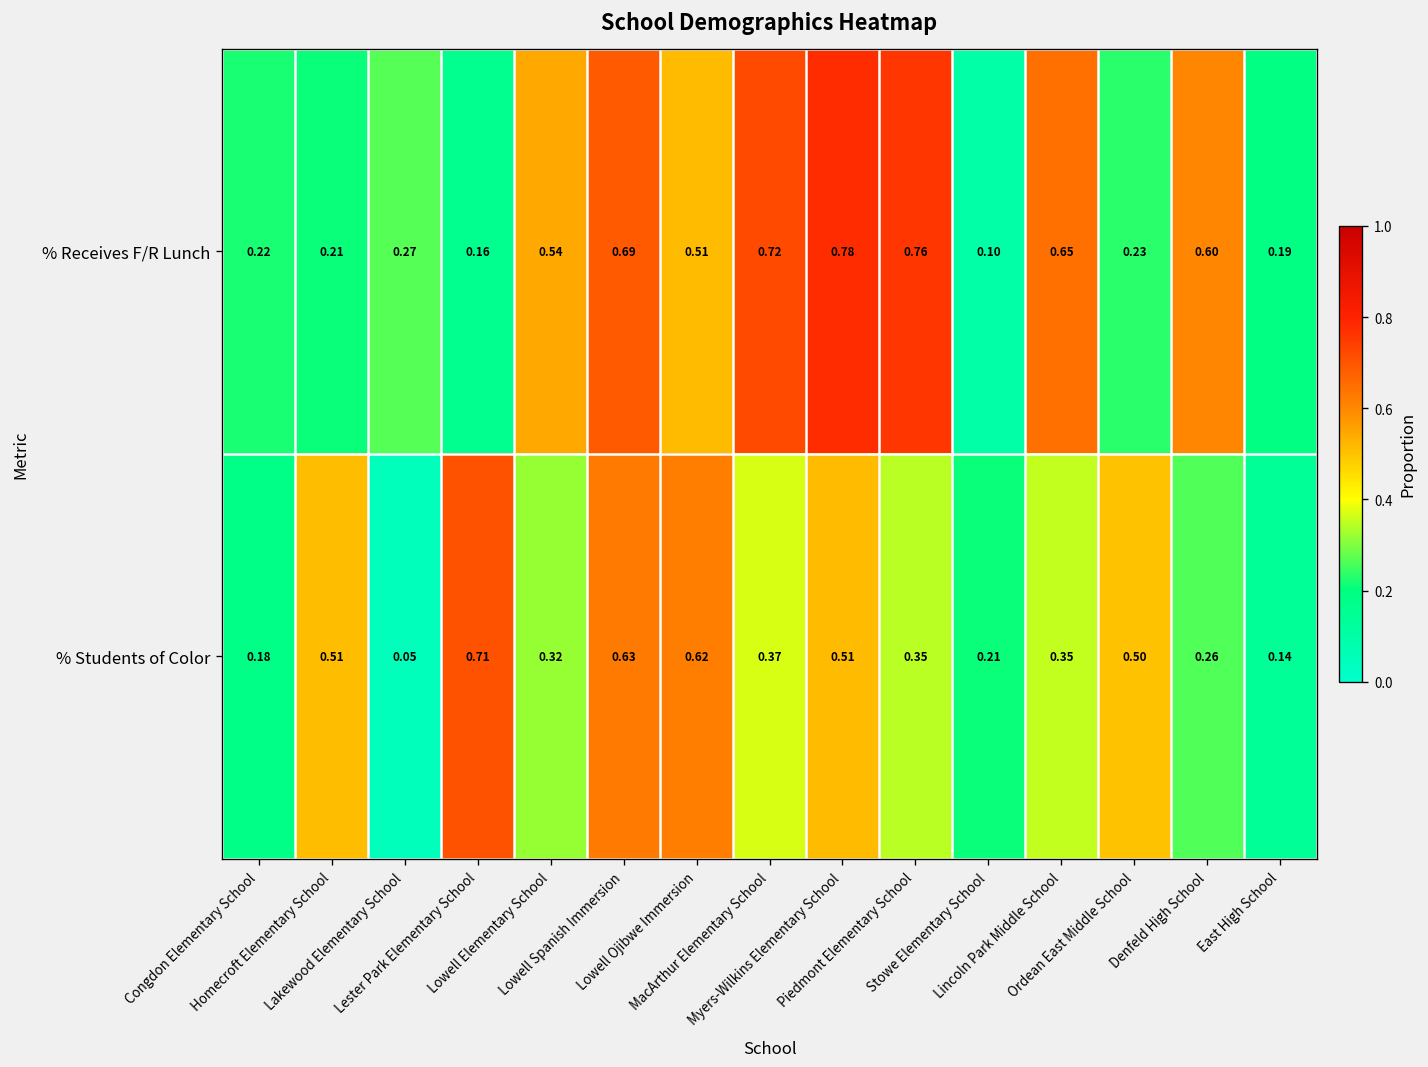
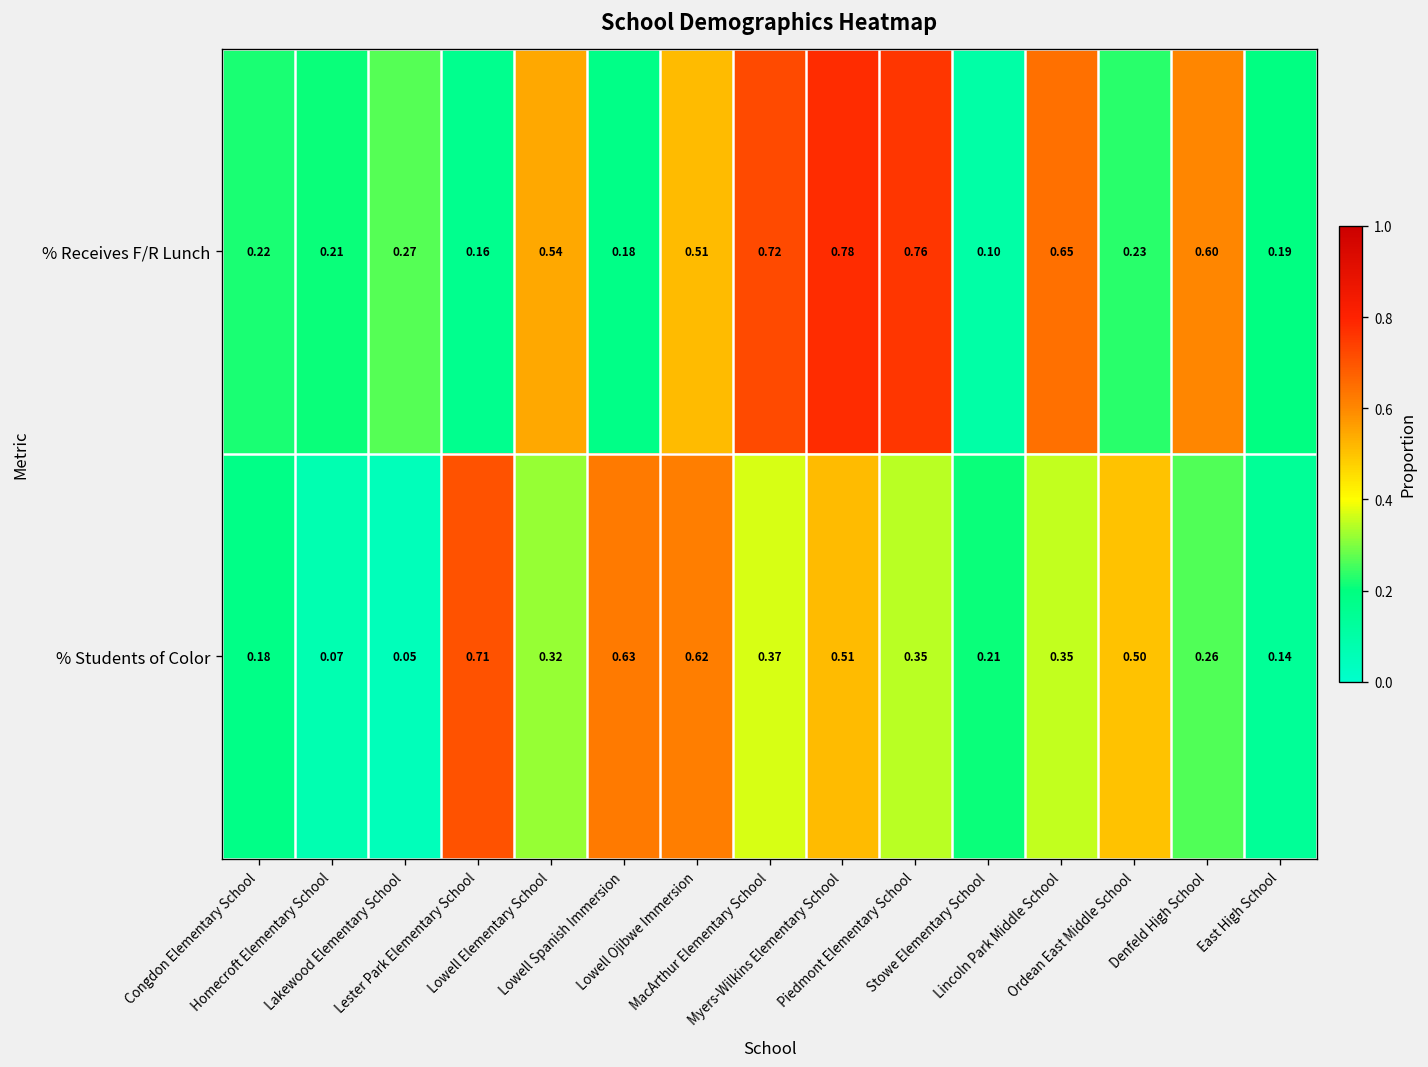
  {
    "% Receives F/R Lunch": {
      "Congdon Elementary School": 0.22,
      "Homecroft Elementary School": 0.21,
      "Lakewood Elementary School": 0.27,
      "Lester Park Elementary School": 0.16,
      "Lowell Elementary School": 0.54,
-     "Lowell Spanish Immersion": 0.69,
+     "Lowell Spanish Immersion": 0.18,
      "Lowell Ojibwe Immersion": 0.51,
      "MacArthur Elementary School": 0.72,
      "Myers-Wilkins Elementary School": 0.78,
      "Piedmont Elementary School": 0.76,
      "Stowe Elementary School": 0.10,
      "Lincoln Park Middle School": 0.65,
      "Ordean East Middle School": 0.23,
      "Denfeld High School": 0.60,
      "East High School": 0.19
    },
    "% Students of Color": {
      "Congdon Elementary School": 0.18,
-     "Homecroft Elementary School": 0.51,
+     "Homecroft Elementary School": 0.07,
      "Lakewood Elementary School": 0.05,
      "Lester Park Elementary School": 0.71,
      "Lowell Elementary School": 0.32,
      "Lowell Spanish Immersion": 0.63,
      "Lowell Ojibwe Immersion": 0.62,
      "MacArthur Elementary School": 0.37,
      "Myers-Wilkins Elementary School": 0.51,
      "Piedmont Elementary School": 0.35,
      "Stowe Elementary School": 0.21,
      "Lincoln Park Middle School": 0.35,
      "Ordean East Middle School": 0.50,
      "Denfeld High School": 0.26,
      "East High School": 0.14
    }
  }
